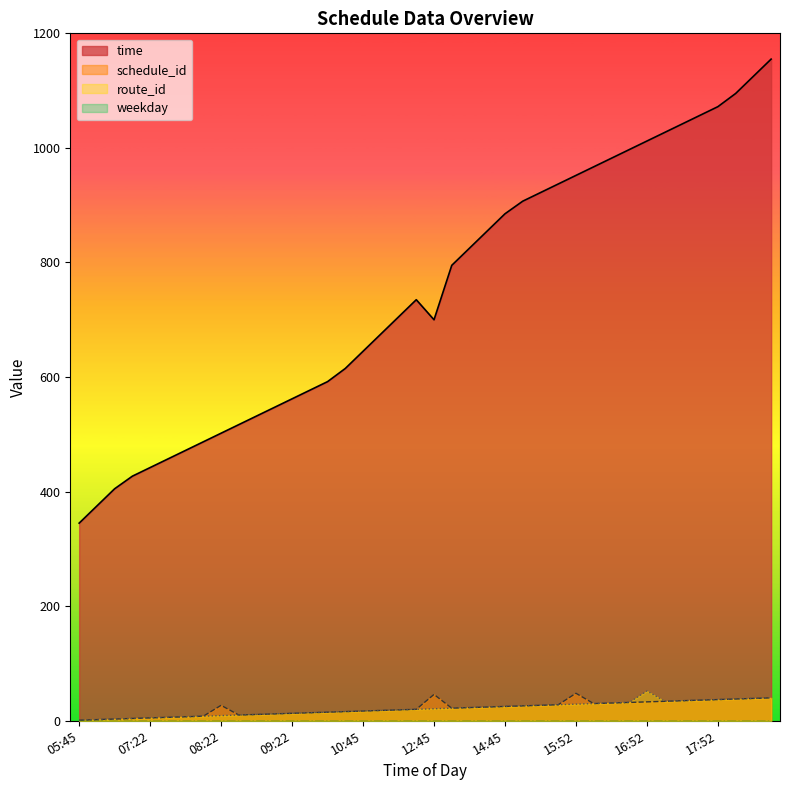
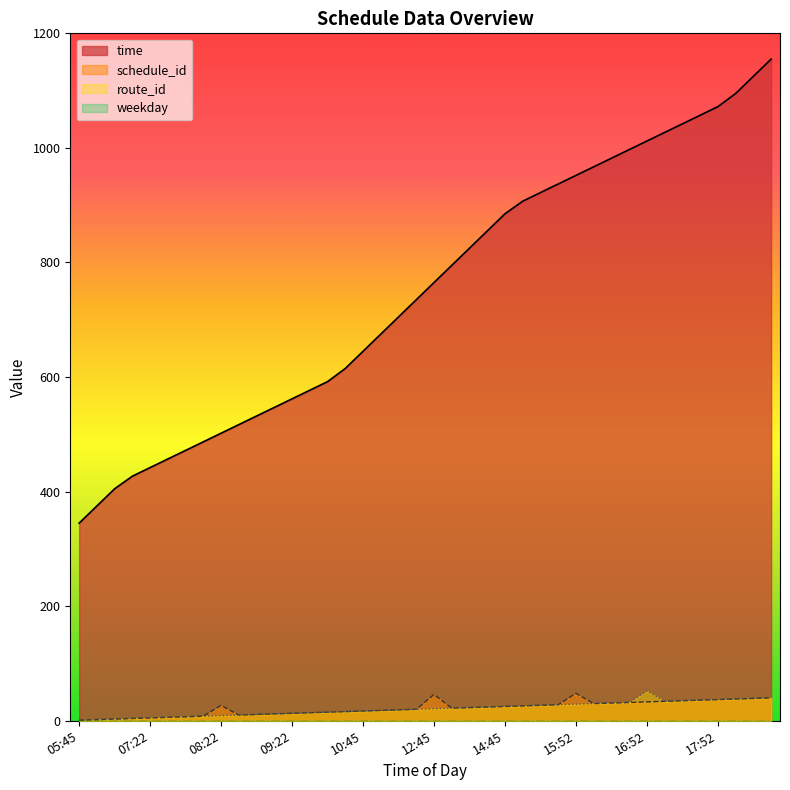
  {
    "time": {
      "05:45": 350,
      "07:22": 440,
      "08:22": 500,
      "09:22": 560,
      "10:45": 650,
-     "12:45": 700,
+     "12:45": 770,
      "14:45": 890,
      "15:52": 950,
      "16:52": 1010,
      "17:52": 1070
    },
    "schedule_id": {
      "08:22": 30,
      "12:45": 50,
      "15:52": 50,
      "16:52": 30
    },
    "route_id": {
      "08:22": 10,
      "12:45": 20,
      "15:52": 30,
      "16:52": 50
    },
    "weekday": {
      "07:22": 0,
      "08:22": 0,
      "09:22": 0,
      "10:45": 0,
      "12:45": 0,
      "14:45": 0,
      "15:52": 0,
      "16:52": 0,
      "17:52": 0
    }
  }
